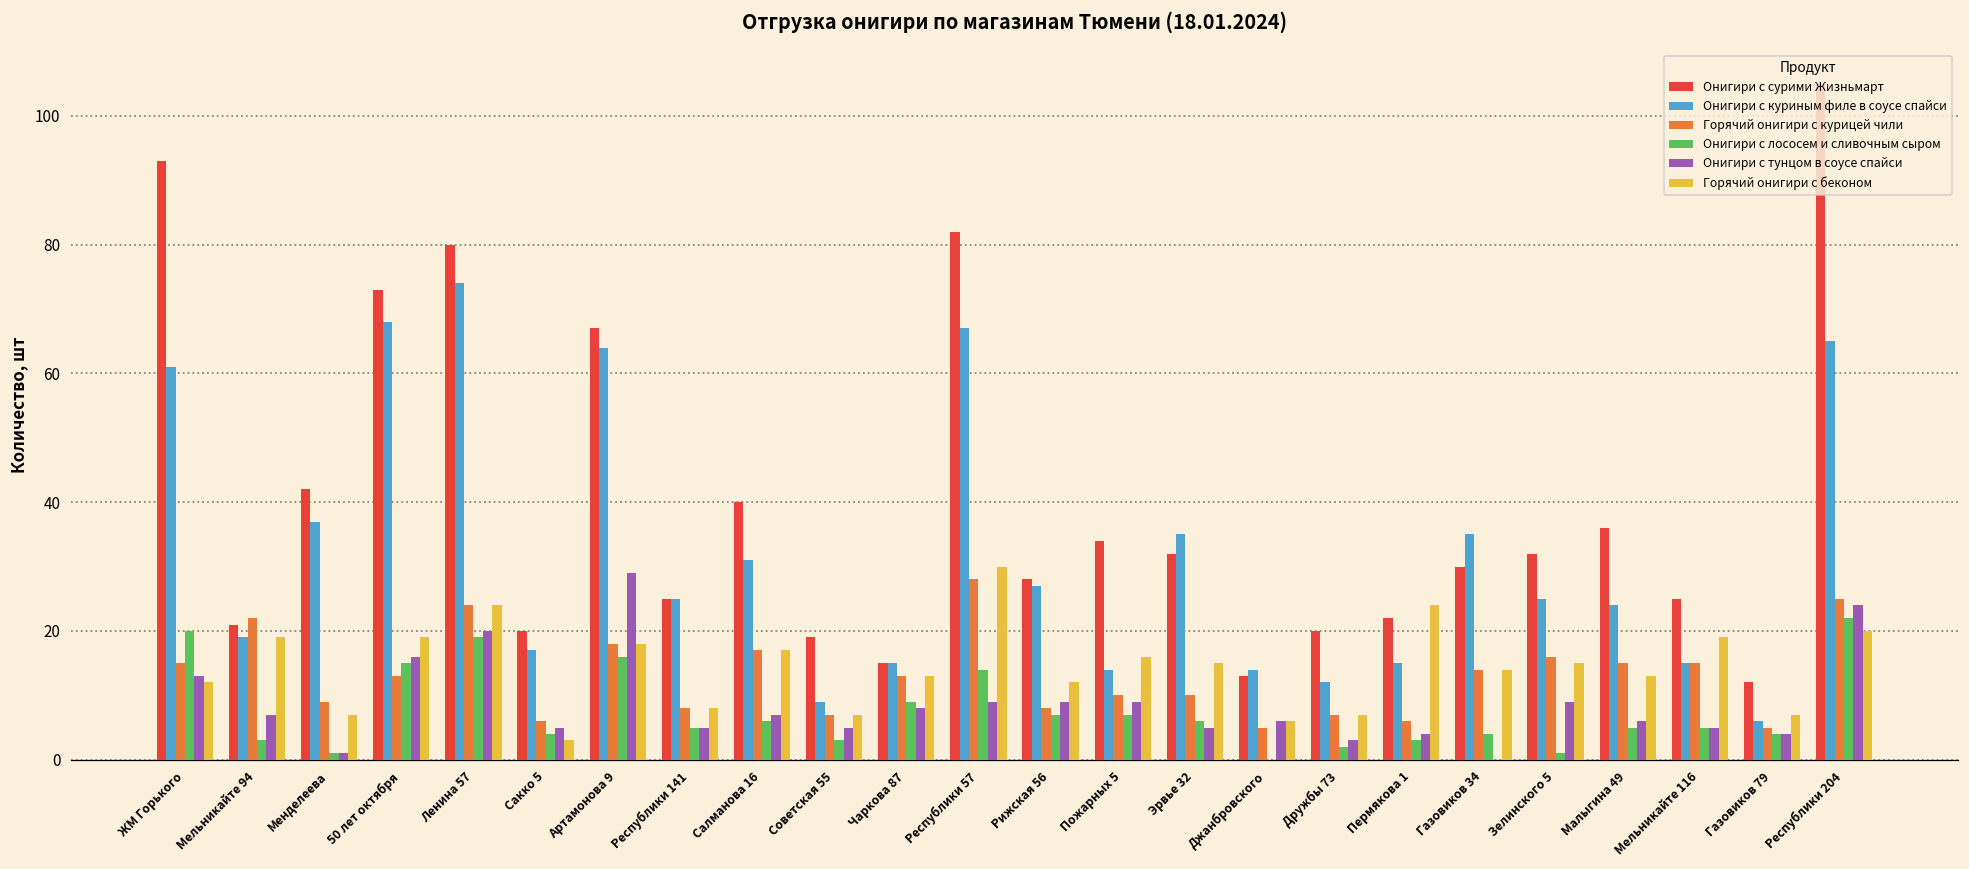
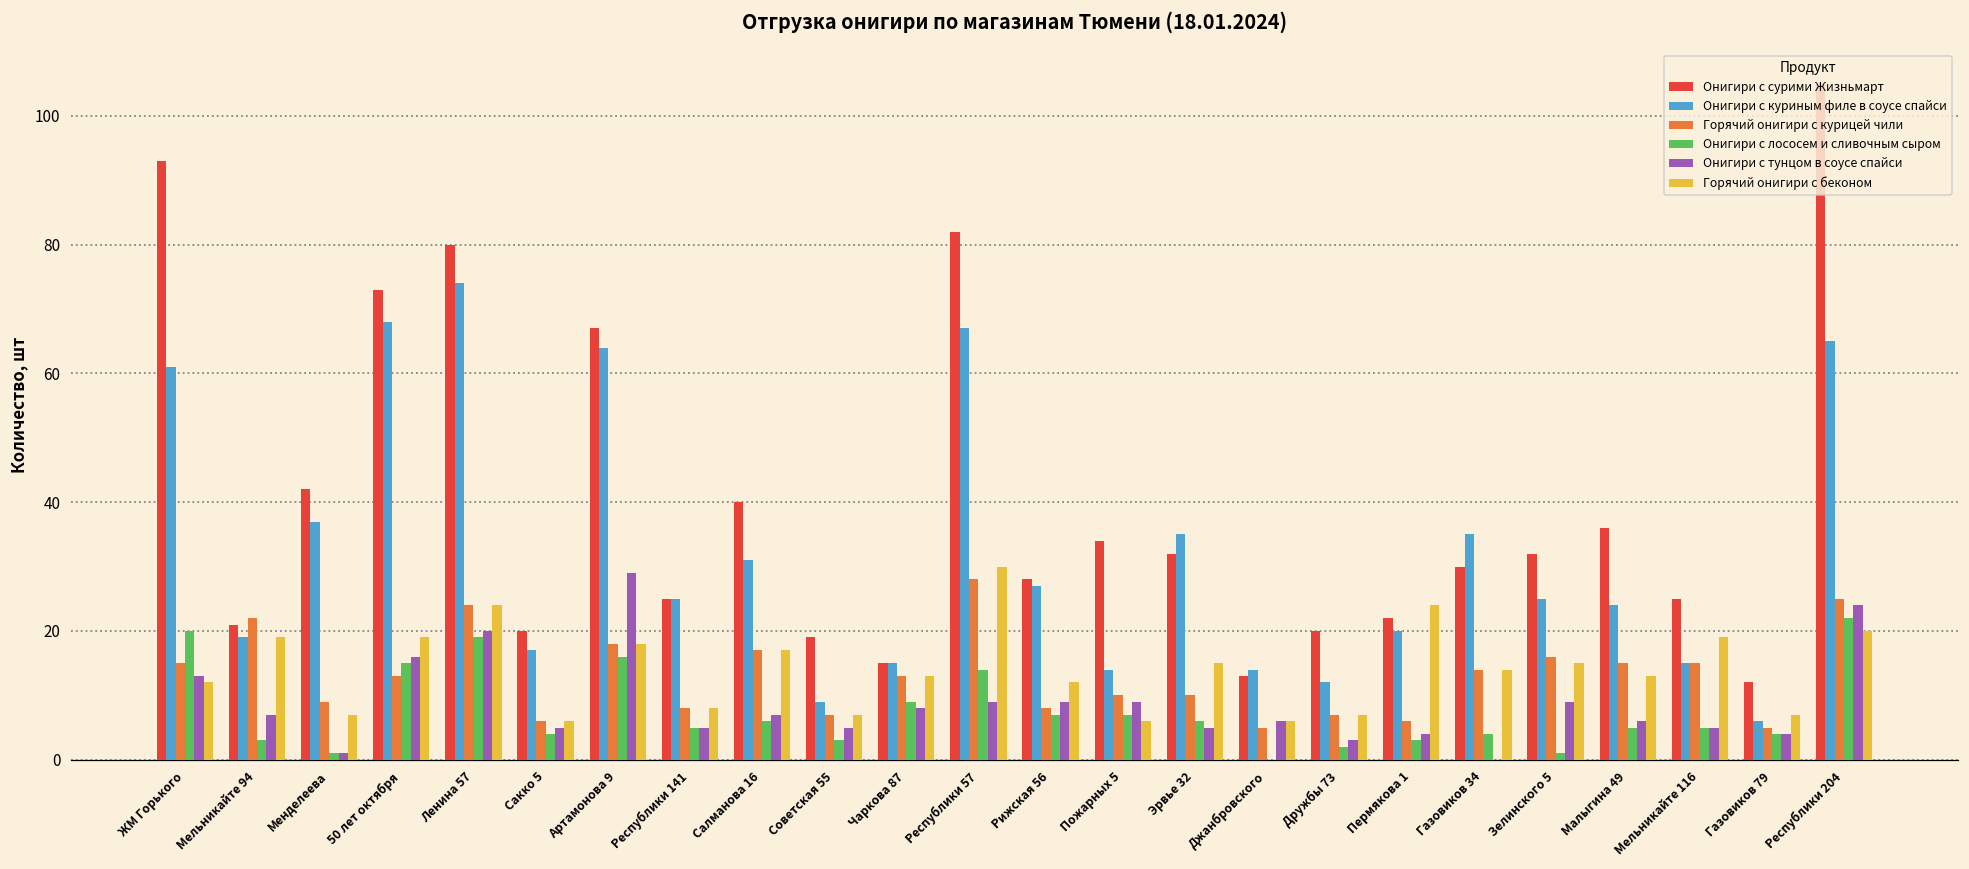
  {
    "Онигири с куриным филе в соусе спайси": {
      "ЖМ Горького": 61,
      "Мельникайте 94": 19,
      "Менделеева": 37,
      "50 лет октября": 68,
      "Ленина 57": 74,
      "Сакко 5": 17,
      "Артамонова 9": 64,
      "Республики 141": 25,
      "Салманова 16": 31,
      "Советская 55": 9,
      "Чаркова 87": 15,
      "Республики 57": 67,
      "Рижская 56": 27,
      "Пожарных 5": 14,
      "Эрвье 32": 35,
      "Джанбровского": 14,
      "Дружбы 73": 12,
-     "Пермякова 1": 15,
+     "Пермякова 1": 20,
      "Газовиков 34": 35,
      "Зелинского 5": 25,
      "Малыгина 49": 24,
      "Мельникайте 116": 15,
      "Газовиков 79": 6,
      "Республики 204": 65
    },
    "Онигири с лососем и сливочным сыром": {
      "ЖМ Горького": 20,
      "Мельникайте 94": 3,
      "Менделеева": 1,
      "50 лет октября": 15,
      "Ленина 57": 19,
      "Сакко 5": 4,
      "Артамонова 9": 16,
      "Республики 141": 5,
      "Салманова 16": 6,
      "Советская 55": 3,
      "Чаркова 87": 9,
      "Республики 57": 14,
      "Рижская 56": 7,
      "Пожарных 5": 7,
      "Эрвье 32": 6,
      "Джанбровского": 0,
      "Дружбы 73": 2,
      "Пермякова 1": 3,
      "Газовиков 34": 4,
      "Зелинского 5": 1,
      "Малыгина 49": 5,
      "Мельникайте 116": 5,
      "Газовиков 79": 4,
      "Республики 204": 22
    },
    "Онигири с тунцом в соусе спайси": {
      "ЖМ Горького": 13,
      "Мельникайте 94": 7,
      "Менделеева": 1,
      "50 лет октября": 16,
      "Ленина 57": 20,
      "Сакко 5": 5,
      "Артамонова 9": 29,
      "Республики 141": 5,
      "Салманова 16": 7,
      "Советская 55": 5,
      "Чаркова 87": 8,
      "Республики 57": 9,
      "Рижская 56": 9,
      "Пожарных 5": 9,
      "Эрвье 32": 5,
      "Джанбровского": 6,
      "Дружбы 73": 3,
      "Пермякова 1": 4,
      "Газовиков 34": 0,
      "Зелинского 5": 9,
      "Малыгина 49": 6,
      "Мельникайте 116": 5,
      "Газовиков 79": 4,
      "Республики 204": 24
    },
    "Горячий онигири с беконом": {
      "ЖМ Горького": 12,
      "Мельникайте 94": 19,
      "Менделеева": 7,
      "50 лет октября": 19,
      "Ленина 57": 24,
-     "Сакко 5": 3,
+     "Сакко 5": 6,
      "Артамонова 9": 18,
      "Республики 141": 8,
      "Салманова 16": 17,
      "Советская 55": 7,
      "Чаркова 87": 13,
      "Республики 57": 30,
      "Рижская 56": 12,
-     "Пожарных 5": 16,
+     "Пожарных 5": 6,
      "Эрвье 32": 15,
      "Джанбровского": 6,
      "Дружбы 73": 7,
      "Пермякова 1": 24,
      "Газовиков 34": 14,
      "Зелинского 5": 15,
      "Малыгина 49": 13,
      "Мельникайте 116": 19,
      "Газовиков 79": 7,
      "Республики 204": 20
    }
  }
